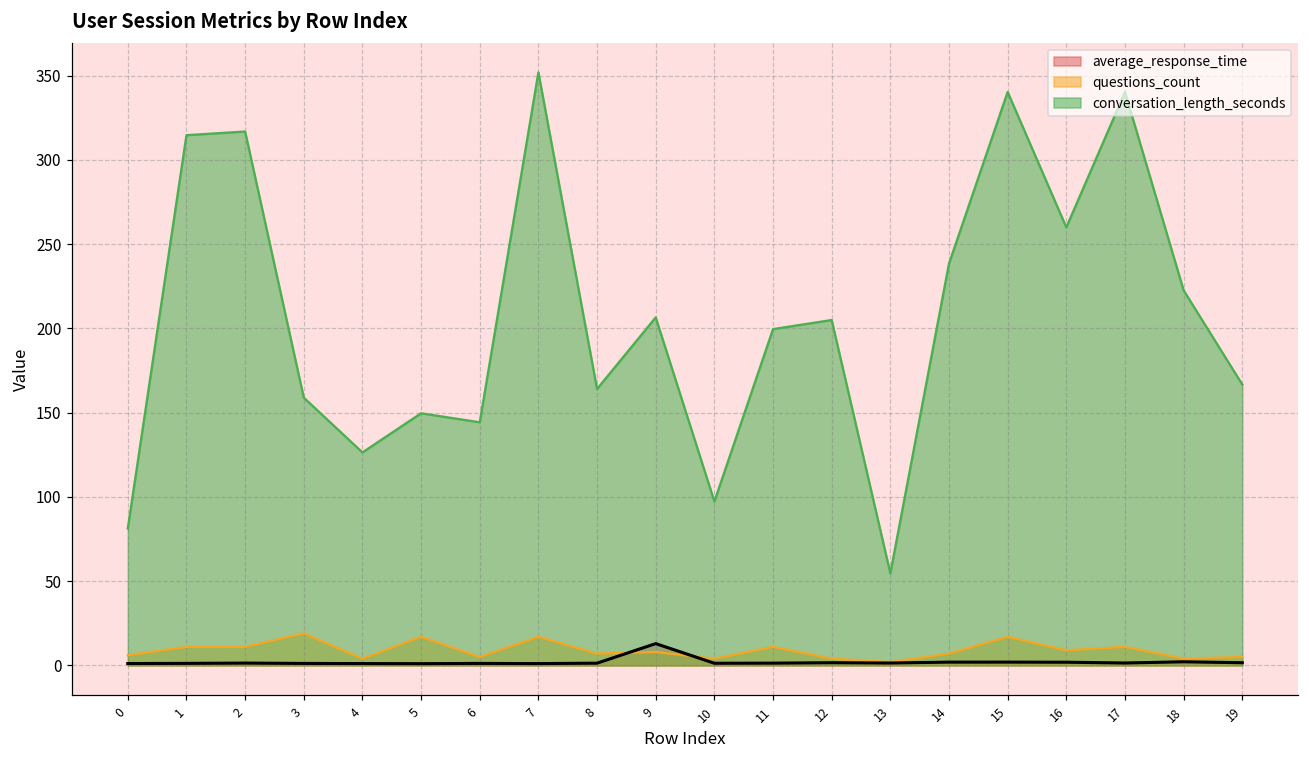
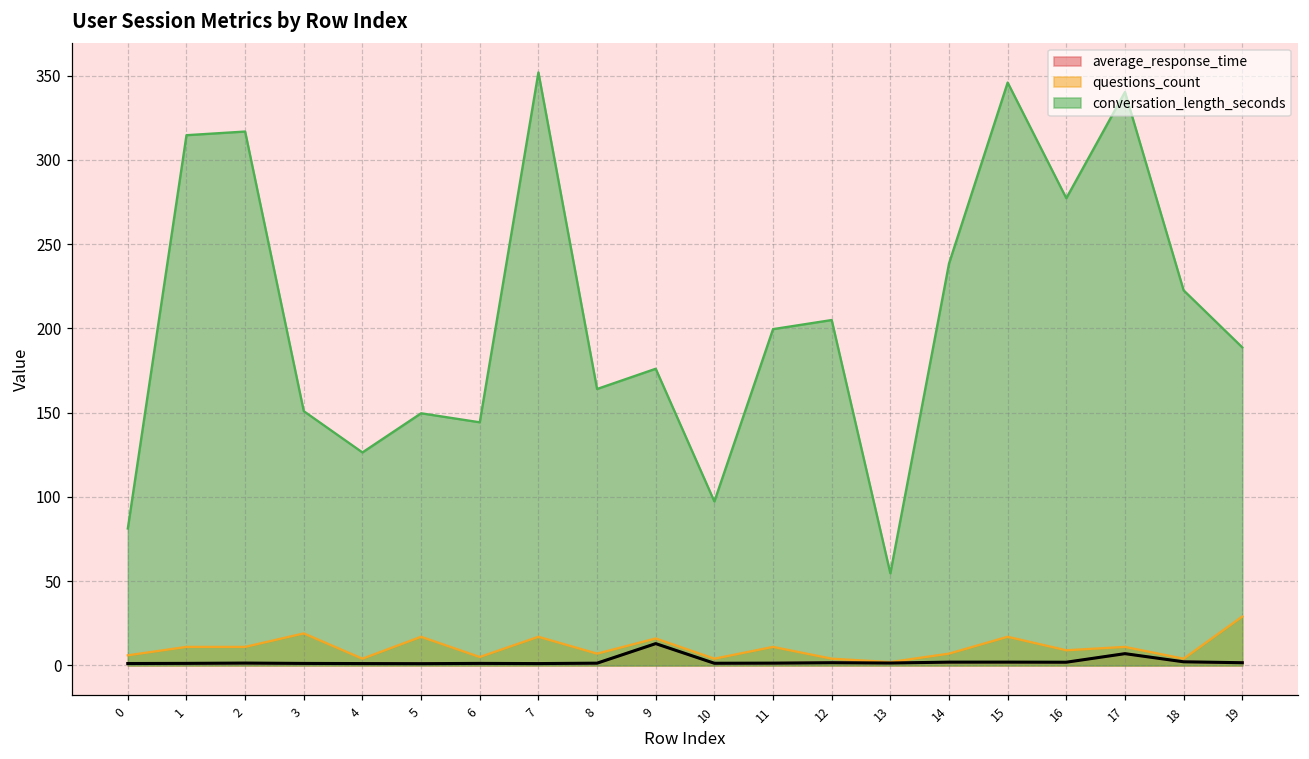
  {
    "average_response_time": {
      "0": 1,
      "1": 1,
      "2": 1,
      "3": 1,
      "4": 1,
      "5": 1,
      "6": 1,
      "7": 1,
      "8": 1,
      "9": 13,
      "10": 1,
      "11": 1,
      "12": 2,
      "14": 2,
      "15": 2,
      "16": 2,
-     "17": 1,
+     "17": 7,
      "18": 2,
      "19": 2
    },
    "questions_count": {
      "0": 6,
      "1": 11,
      "2": 11,
      "3": 19,
      "4": 4,
      "5": 17,
      "6": 5,
      "7": 17,
      "8": 7,
-     "9": 8,
+     "9": 16,
      "10": 4,
      "11": 11,
      "12": 4,
      "14": 7,
      "15": 17,
      "16": 9,
      "17": 11,
      "18": 4,
-     "19": 5
+     "19": 29
    },
    "conversation_length_seconds": {
      "0": 81,
      "1": 315,
      "2": 317,
-     "3": 159,
+     "3": 151,
      "4": 126,
      "5": 150,
      "6": 144,
      "7": 352,
      "8": 164,
-     "9": 206,
+     "9": 176,
      "10": 97,
      "11": 200,
      "12": 205,
      "13": 55,
      "14": 238,
-     "15": 340,
-     "16": 260,
+     "15": 346,
+     "16": 277,
      "18": 223,
-     "19": 167
+     "19": 189
    }
  }
